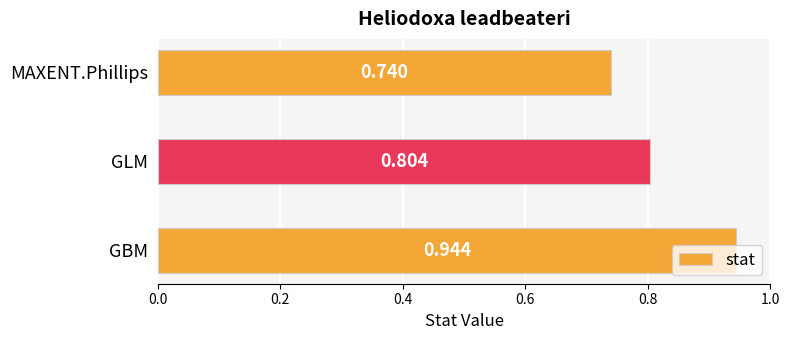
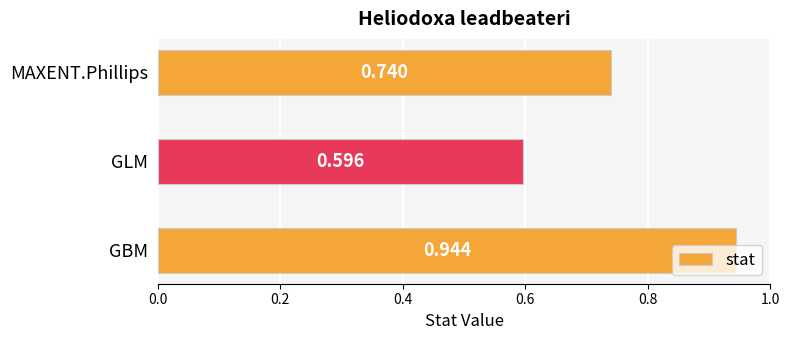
  {
    "MAXENT.Phillips": 0.740,
-   "GLM": 0.804
+   "GLM": 0.596
  }
